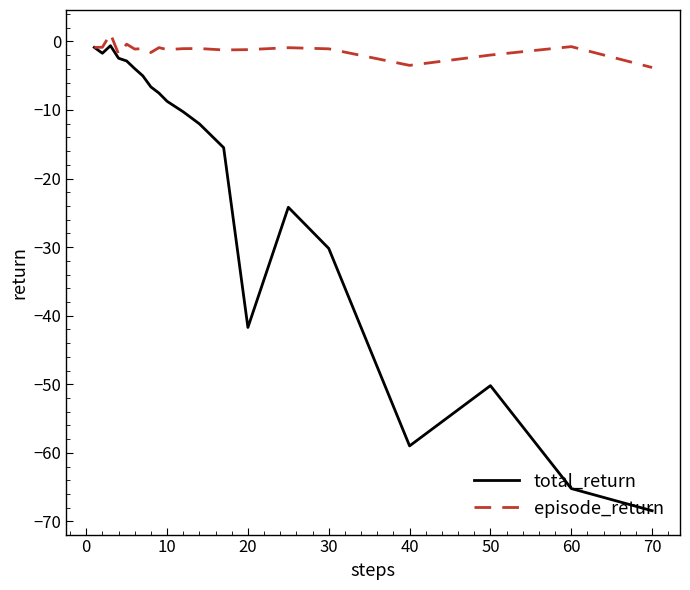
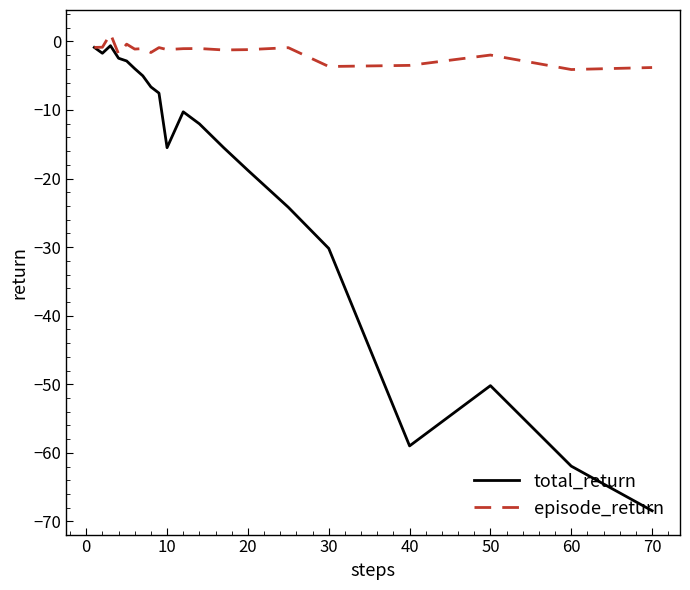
  {
    "total_return": {
-     "10": -9,
-     "20": -42,
+     "10": -15,
+     "20": -19,
      "30": -30,
      "40": -59,
      "50": -50,
-     "60": -65,
+     "60": -62,
      "70": -68
    },
    "episode_return": {
      "10": -1,
      "20": -1,
-     "30": -1,
+     "30": -4,
      "40": -3,
      "50": -2,
-     "60": -1,
+     "60": -4,
      "70": -4
    }
  }
